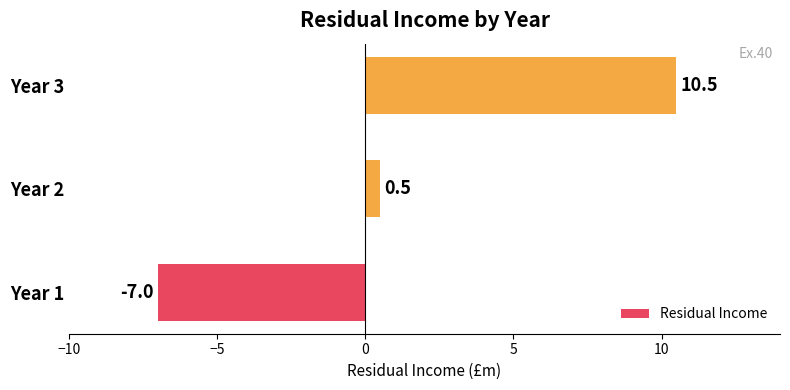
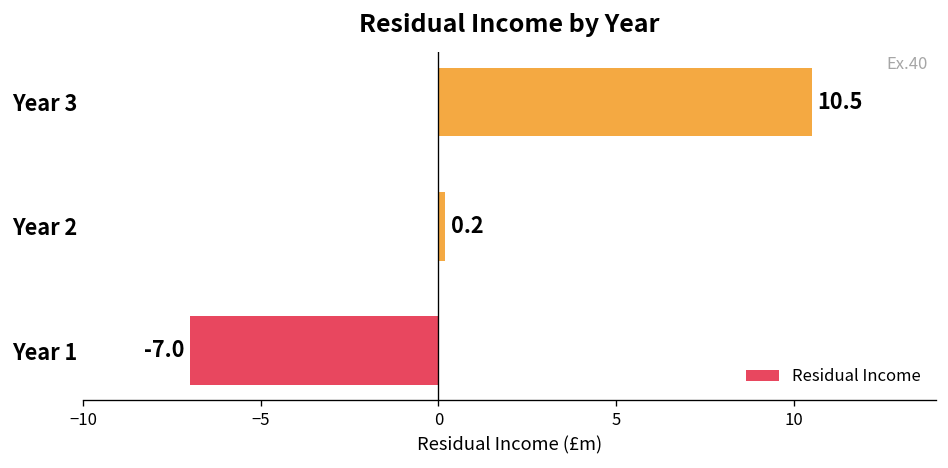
  {
    "Year 3": 10.5,
-   "Year 2": 0.5,
+   "Year 2": 0.2,
    "Year 1": -7.0
  }
